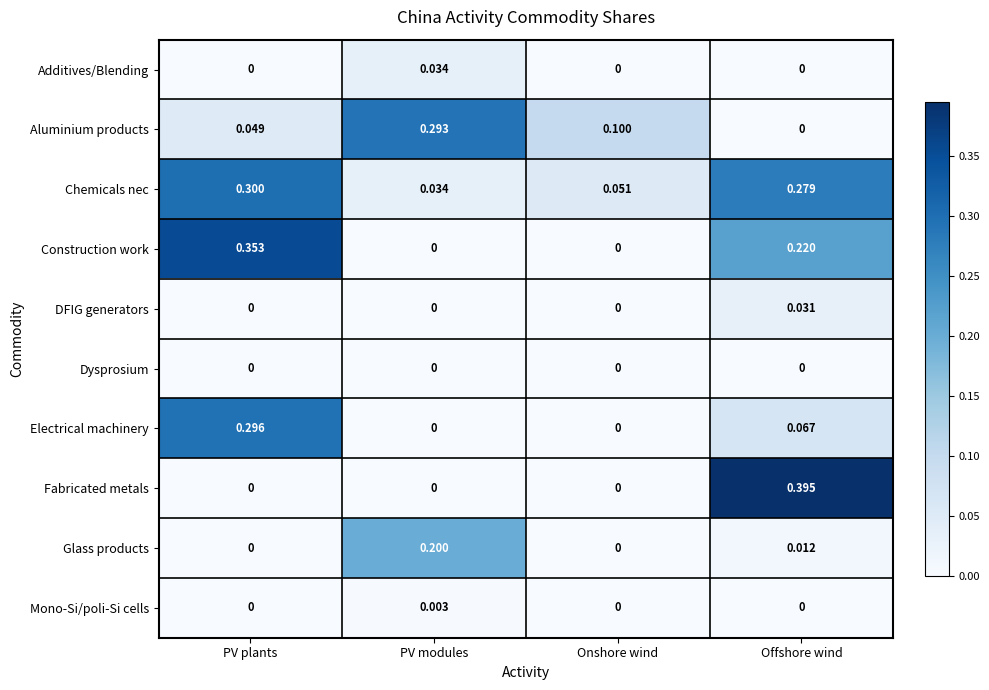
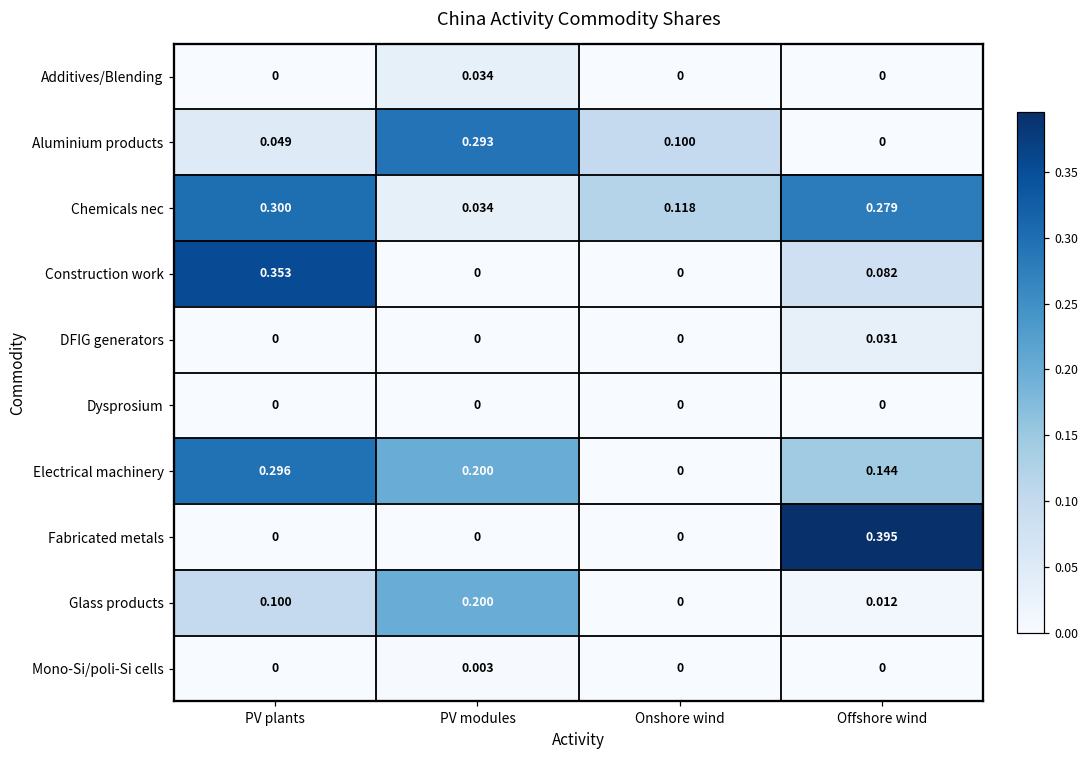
  {
    "Additives/Blending": {
      "PV plants": 0,
      "PV modules": 0.034,
      "Onshore wind": 0,
      "Offshore wind": 0
    },
    "Aluminium products": {
      "PV plants": 0.049,
      "PV modules": 0.293,
      "Onshore wind": 0.100,
      "Offshore wind": 0
    },
    "Chemicals nec": {
      "PV plants": 0.300,
      "PV modules": 0.034,
-     "Onshore wind": 0.051,
+     "Onshore wind": 0.118,
      "Offshore wind": 0.279
    },
    "Construction work": {
      "PV plants": 0.353,
      "PV modules": 0,
      "Onshore wind": 0,
-     "Offshore wind": 0.220
+     "Offshore wind": 0.082
    },
    "DFIG generators": {
      "PV plants": 0,
      "PV modules": 0,
      "Onshore wind": 0,
      "Offshore wind": 0.031
    },
    "Dysprosium": {
      "PV plants": 0,
      "PV modules": 0,
      "Onshore wind": 0,
      "Offshore wind": 0
    },
    "Electrical machinery": {
      "PV plants": 0.296,
-     "PV modules": 0,
+     "PV modules": 0.200,
      "Onshore wind": 0,
-     "Offshore wind": 0.067
+     "Offshore wind": 0.144
    },
    "Fabricated metals": {
      "PV plants": 0,
      "PV modules": 0,
      "Onshore wind": 0,
      "Offshore wind": 0.395
    },
    "Glass products": {
-     "PV plants": 0,
+     "PV plants": 0.100,
      "PV modules": 0.200,
      "Onshore wind": 0,
      "Offshore wind": 0.012
    },
    "Mono-Si/poli-Si cells": {
      "PV plants": 0,
      "PV modules": 0.003,
      "Onshore wind": 0,
      "Offshore wind": 0
    }
  }
